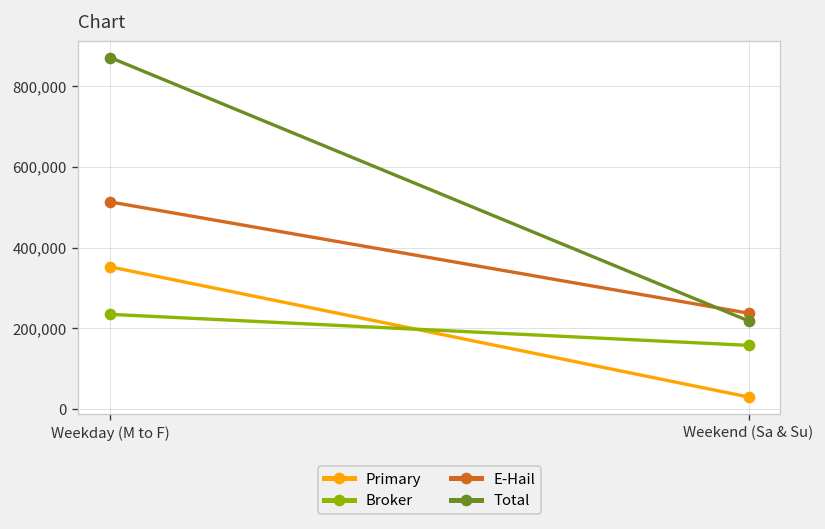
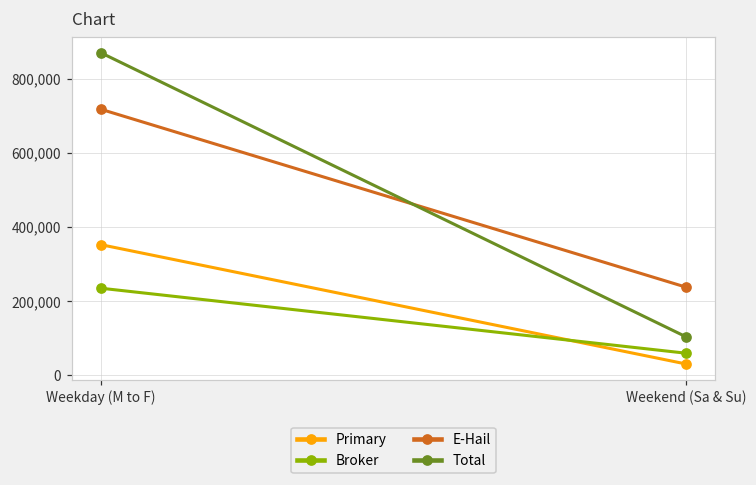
  {
    "Primary": {
      "Weekday (M to F)": "350,000",
      "Weekend (Sa & Su)": "30,000"
    },
    "Broker": {
      "Weekday (M to F)": "230,000",
-     "Weekend (Sa & Su)": "160,000"
+     "Weekend (Sa & Su)": "60,000"
    },
    "E-Hail": {
-     "Weekday (M to F)": "510,000",
+     "Weekday (M to F)": "720,000",
      "Weekend (Sa & Su)": "240,000"
    },
    "Total": {
      "Weekday (M to F)": "870,000",
-     "Weekend (Sa & Su)": "220,000"
+     "Weekend (Sa & Su)": "100,000"
    }
  }
